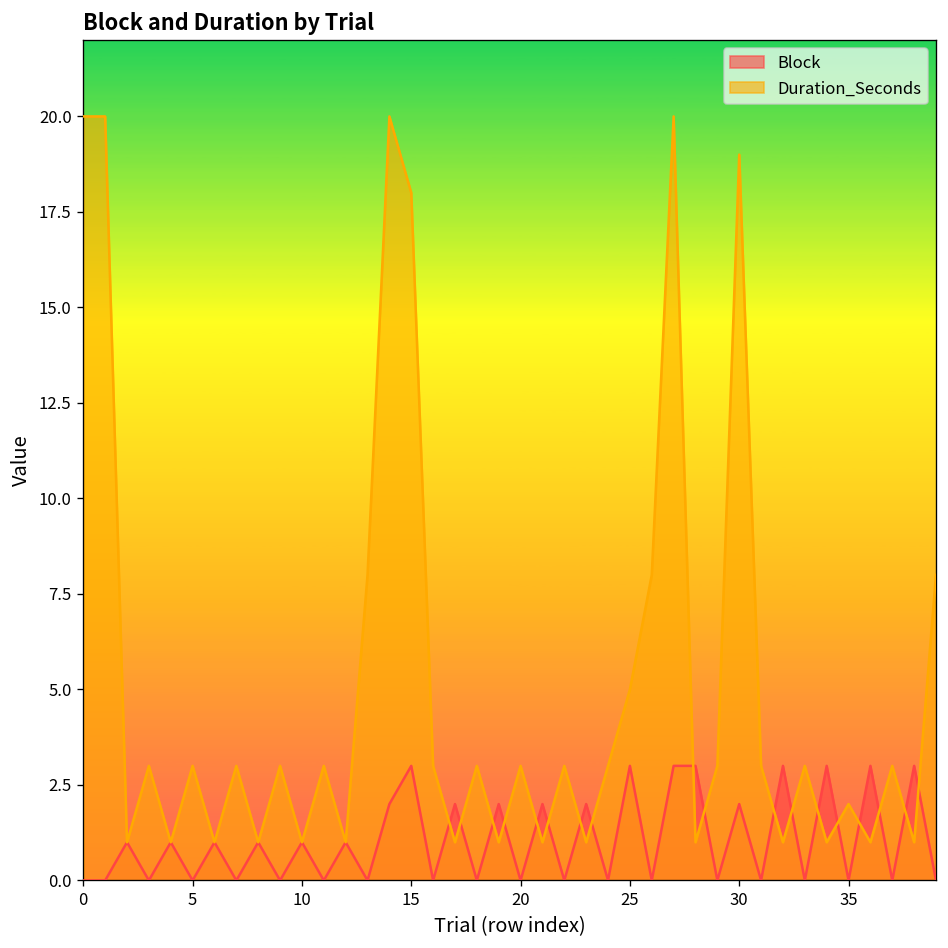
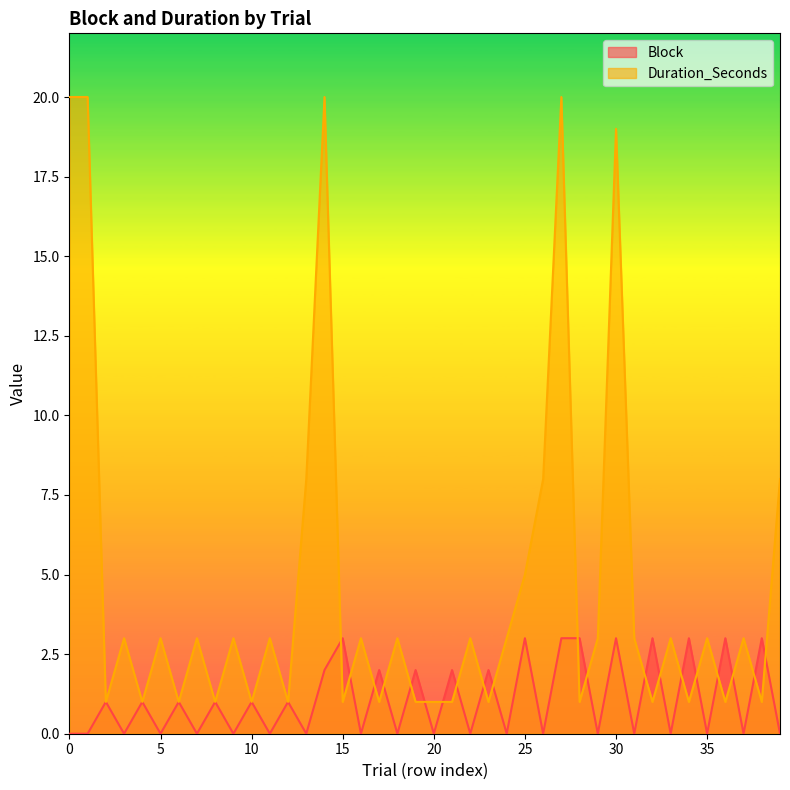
  {
    "Block": {
      "0": 0,
      "5": 0,
      "15": 3,
      "20": 0,
      "25": 3,
-     "30": 2,
+     "30": 3,
      "35": 0
    },
    "Duration_Seconds": {
      "0": 20,
      "5": 3,
-     "15": 18,
-     "20": 3,
+     "15": 1,
+     "20": 1,
      "25": 5,
      "30": 19,
-     "35": 2
+     "35": 3
    }
  }
